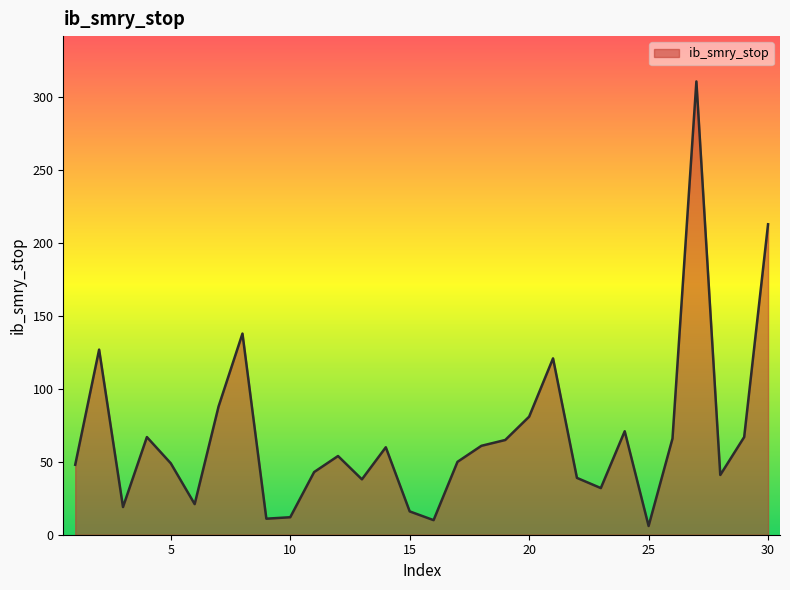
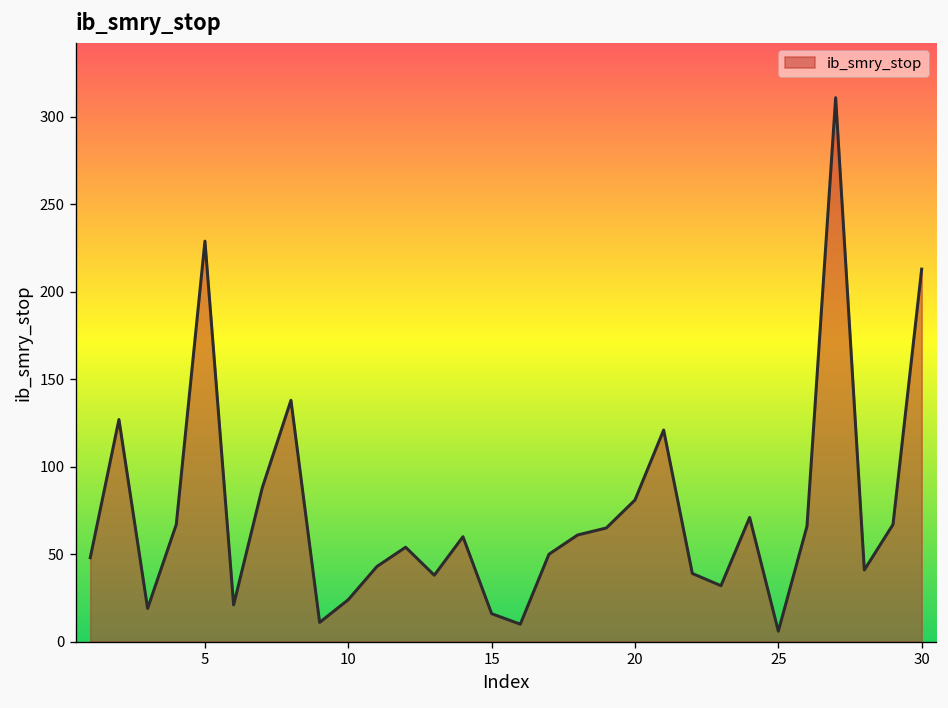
  {
-   "5": 49,
-   "10": 12,
+   "5": 229,
+   "10": 24,
    "15": 16,
    "20": 81,
    "25": 6,
    "30": 213
  }
